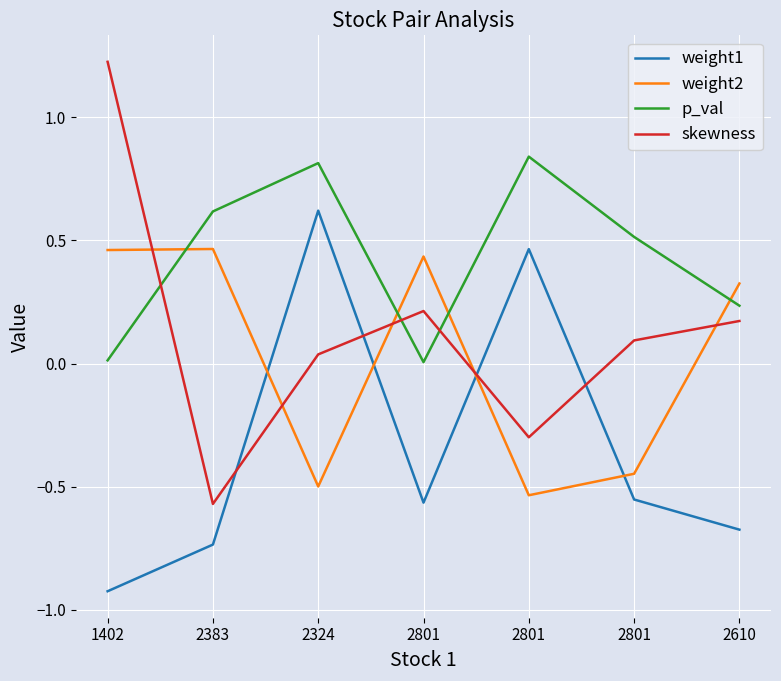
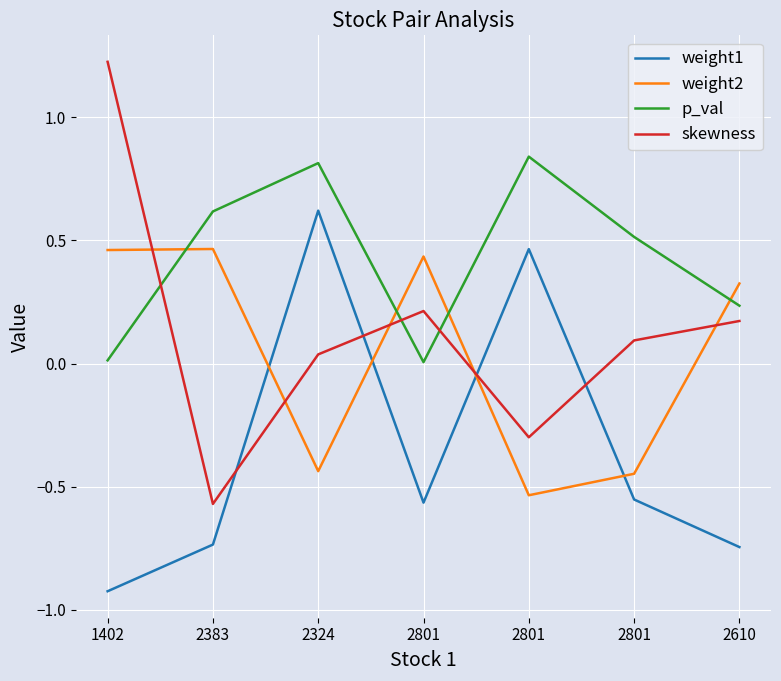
  {
    "weight1": {
      "1402": -0.93,
      "2383": -0.74,
      "2324": 0.62,
-     "2610": -0.67
+     "2610": -0.75
    },
    "weight2": {
      "1402": 0.46,
      "2383": 0.47,
-     "2324": -0.50,
+     "2324": -0.44,
      "2610": 0.33
    },
    "p_val": {
      "1402": 0.01,
      "2383": 0.62,
      "2324": 0.81,
      "2610": 0.24
    },
    "skewness": {
      "1402": 1.23,
      "2383": -0.57,
      "2324": 0.04,
      "2610": 0.17
    }
  }
